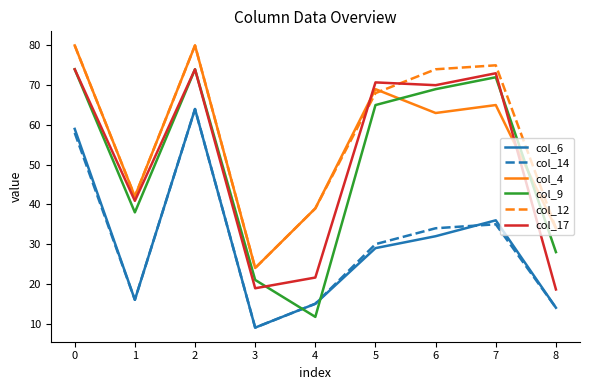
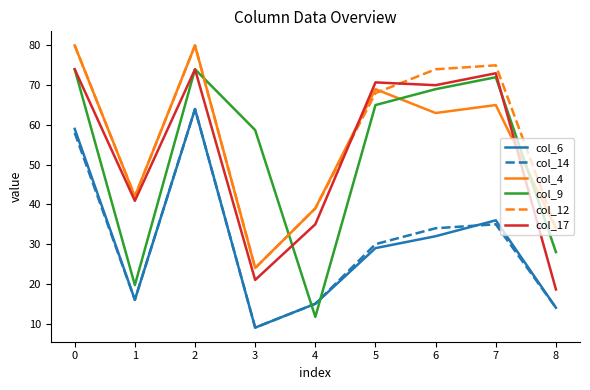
  {
    "col_9": {
-     "1": 38,
-     "3": 21,
+     "1": 20,
+     "3": 59,
      "4": 12,
      "5": 65,
      "6": 69,
      "7": 72,
      "8": 28
    },
    "col_17": {
      "1": 41,
-     "3": 19,
-     "4": 22,
+     "3": 21,
+     "4": 35,
      "5": 71,
      "6": 70,
      "7": 73,
      "8": 19
    }
  }
